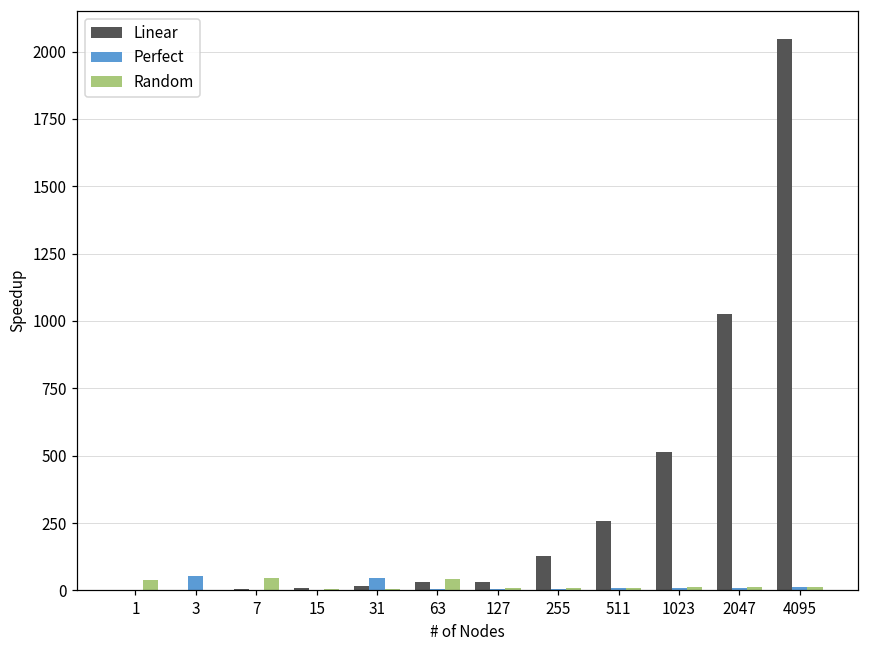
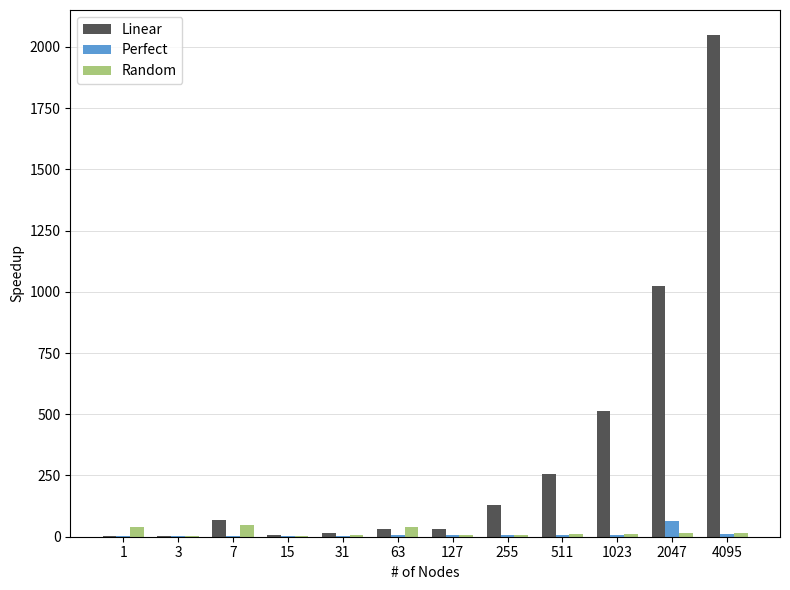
  {
    "Linear": {
-     "7": 0,
+     "7": 70,
      "31": 20,
      "63": 30,
      "127": 30,
      "255": 130,
      "511": 260,
      "1023": 510,
      "2047": 1020,
      "4095": 2050
    },
    "Perfect": {
-     "3": 60,
-     "31": 50,
-     "2047": 10,
+     "3": 0,
+     "31": 0,
+     "2047": 60,
      "4095": 10
    },
    "Random": {
      "1": 40,
      "7": 50,
      "63": 40,
      "511": 10,
      "1023": 10,
      "2047": 10,
      "4095": 10
    }
  }
